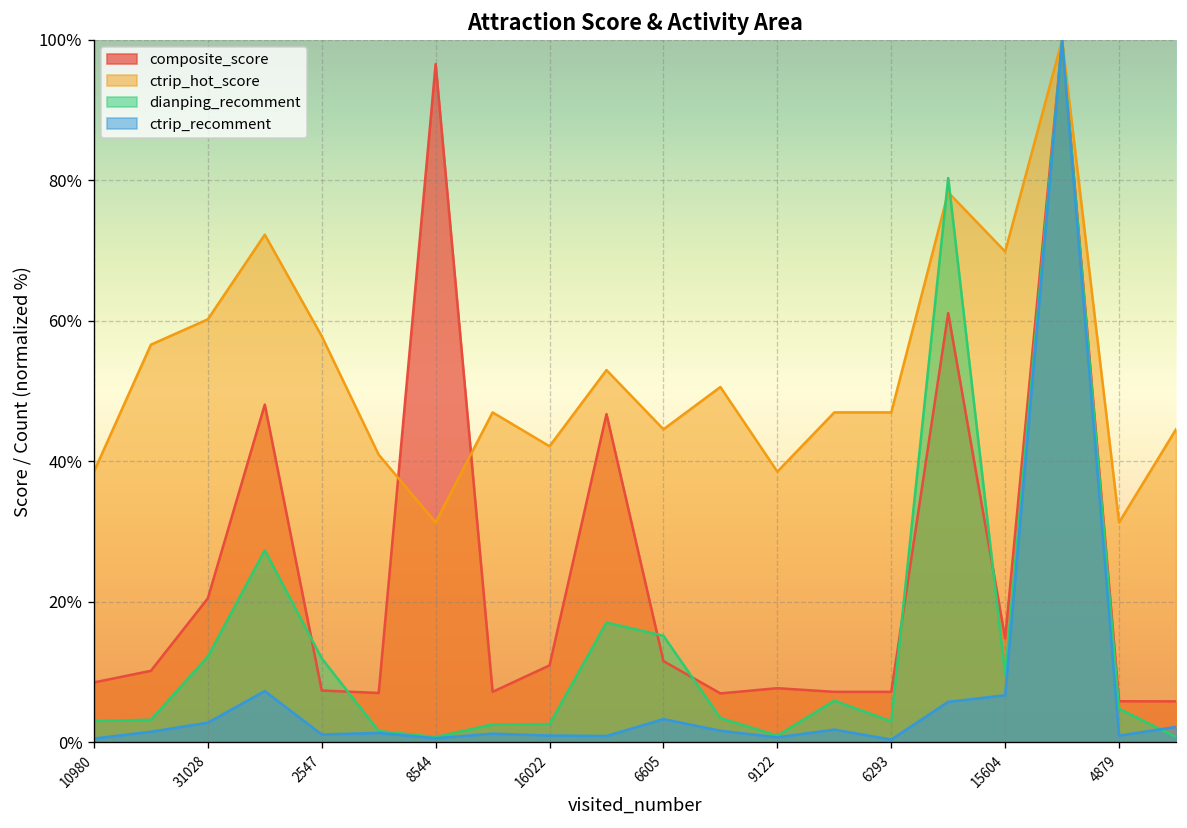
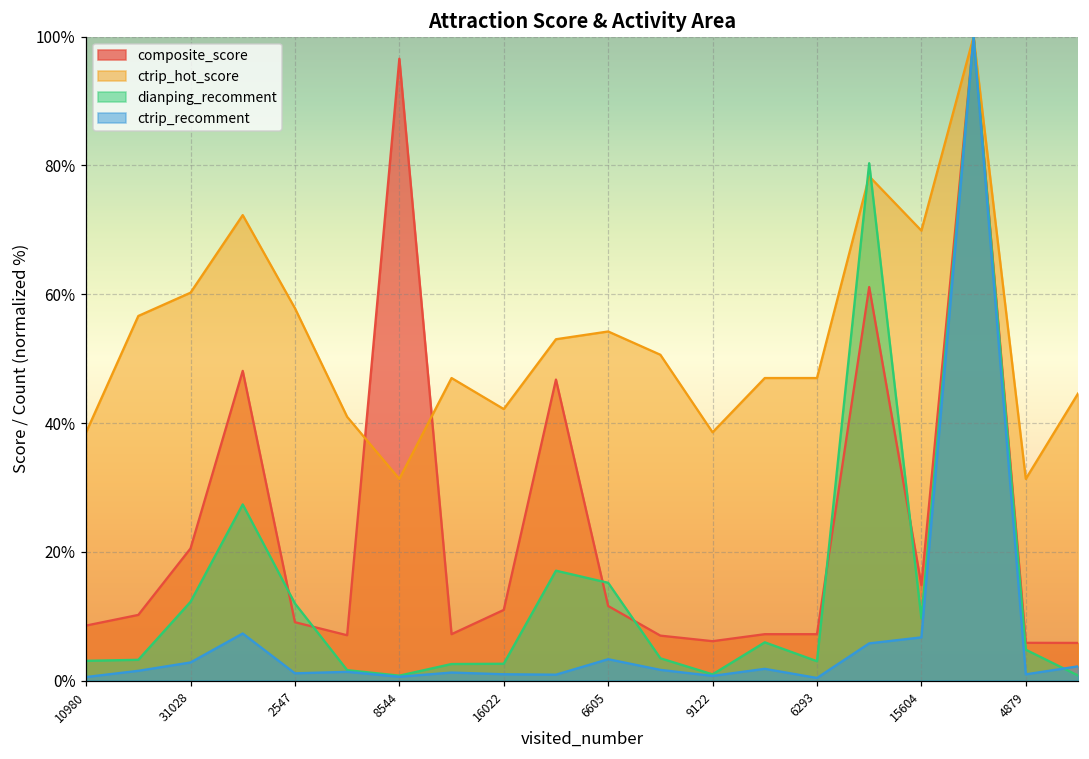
  {
    "composite_score": {
      "10980": "9%",
      "31028": "21%",
-     "2547": "7%",
+     "2547": "9%",
      "8544": "97%",
      "16022": "11%",
      "6605": "12%",
-     "9122": "8%",
+     "9122": "6%",
      "6293": "7%",
      "15604": "15%",
      "4879": "6%"
    },
    "ctrip_hot_score": {
      "10980": "39%",
      "31028": "60%",
      "2547": "58%",
      "8544": "31%",
      "16022": "42%",
-     "6605": "45%",
+     "6605": "54%",
      "9122": "39%",
      "6293": "47%",
      "15604": "70%",
      "4879": "31%"
    },
    "dianping_recomment": {
      "10980": "3%",
      "31028": "12%",
      "2547": "12%",
      "16022": "3%",
      "6605": "15%",
      "6293": "3%",
      "15604": "10%",
      "4879": "5%"
    },
    "ctrip_recomment": {
      "10980": "1%",
      "31028": "3%",
      "2547": "1%",
      "16022": "1%",
      "6605": "3%",
      "6293": "0%",
      "15604": "7%",
      "4879": "1%"
    }
  }
